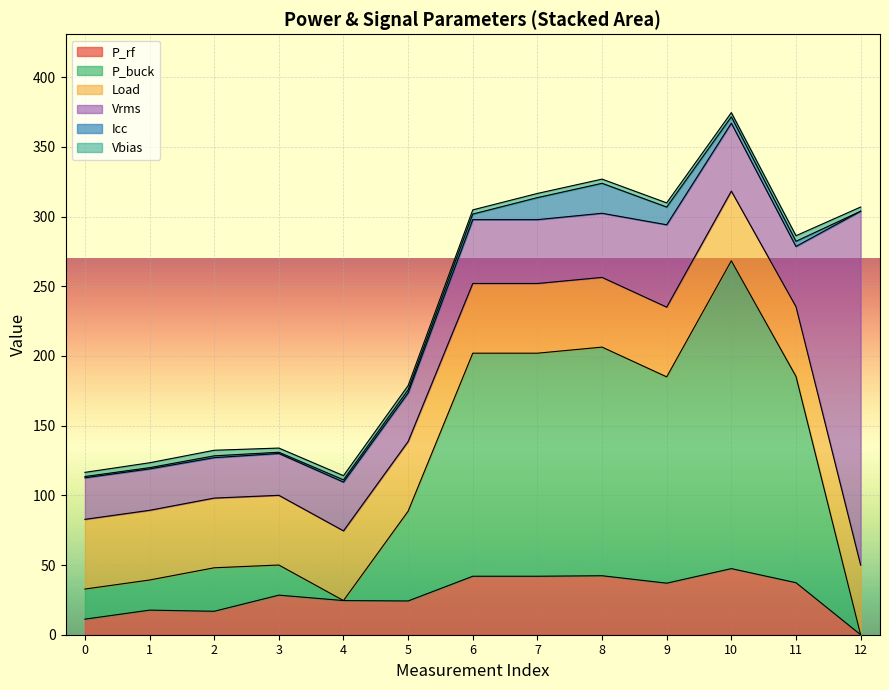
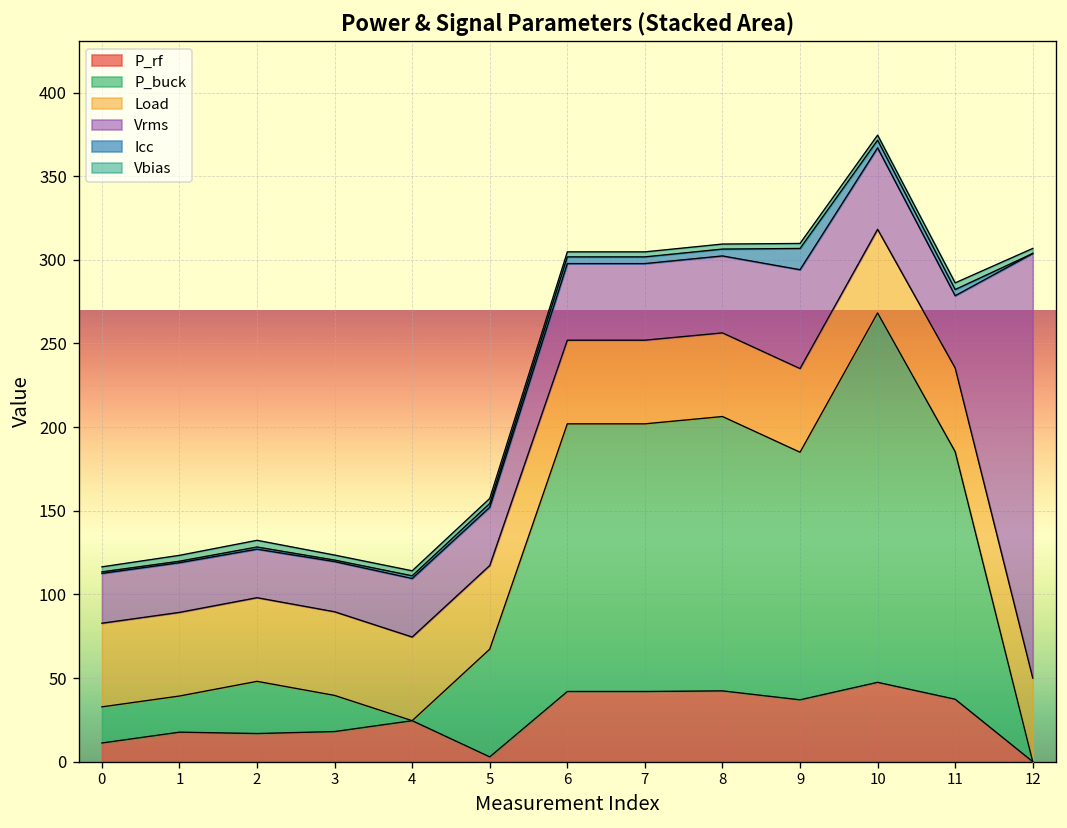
  {
    "P_rf": {
      "0": 11,
      "1": 18,
      "2": 17,
-     "3": 28,
-     "5": 24,
+     "3": 18,
+     "5": 3,
      "6": 42,
      "7": 42,
      "8": 42,
      "9": 37,
      "10": 47,
      "11": 37
    },
    "Load": {
      "0": 50,
      "1": 50,
      "2": 50,
      "3": 50,
      "4": 50,
      "5": 50,
      "6": 50,
      "7": 50,
      "8": 50,
      "9": 50,
      "10": 50,
      "11": 50,
      "12": 50
    },
    "Vrms": {
      "5": 35,
      "6": 46,
      "7": 46,
      "8": 46,
      "9": 59,
      "10": 49,
      "11": 43
    },
    "Icc": {
      "5": 2,
      "6": 4,
-     "7": 16,
-     "8": 22,
+     "7": 4,
+     "8": 4,
      "9": 13,
      "10": 5,
      "11": 4
    }
  }
